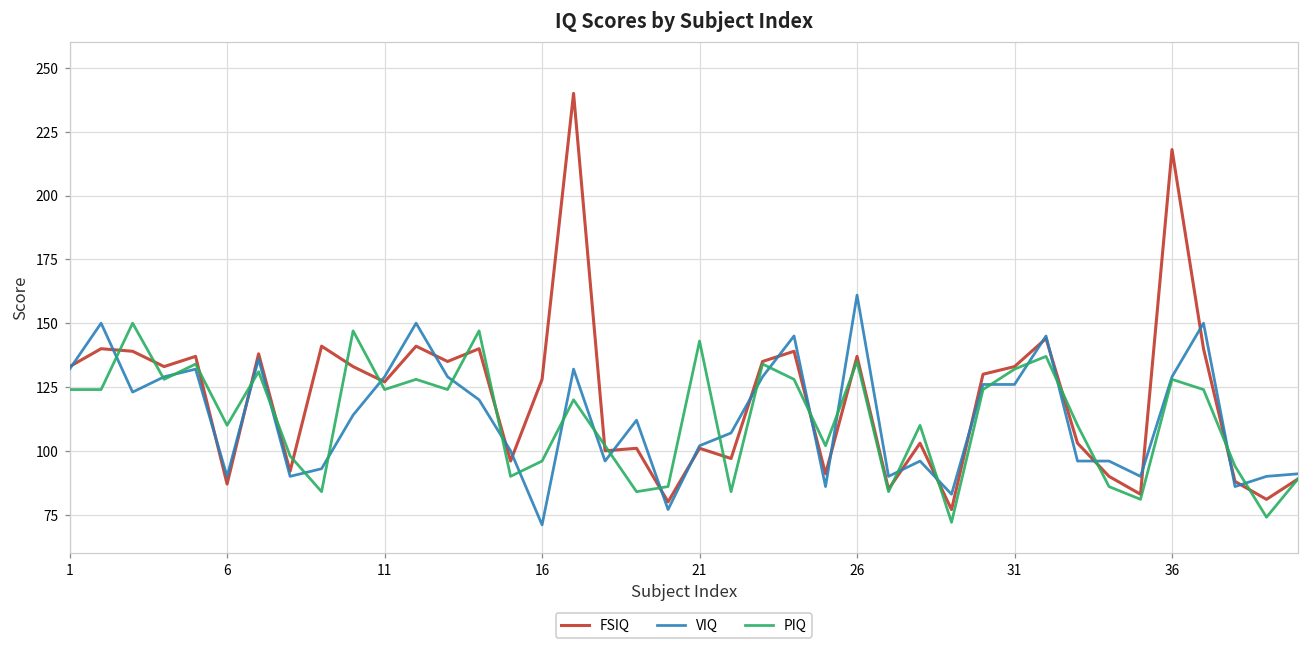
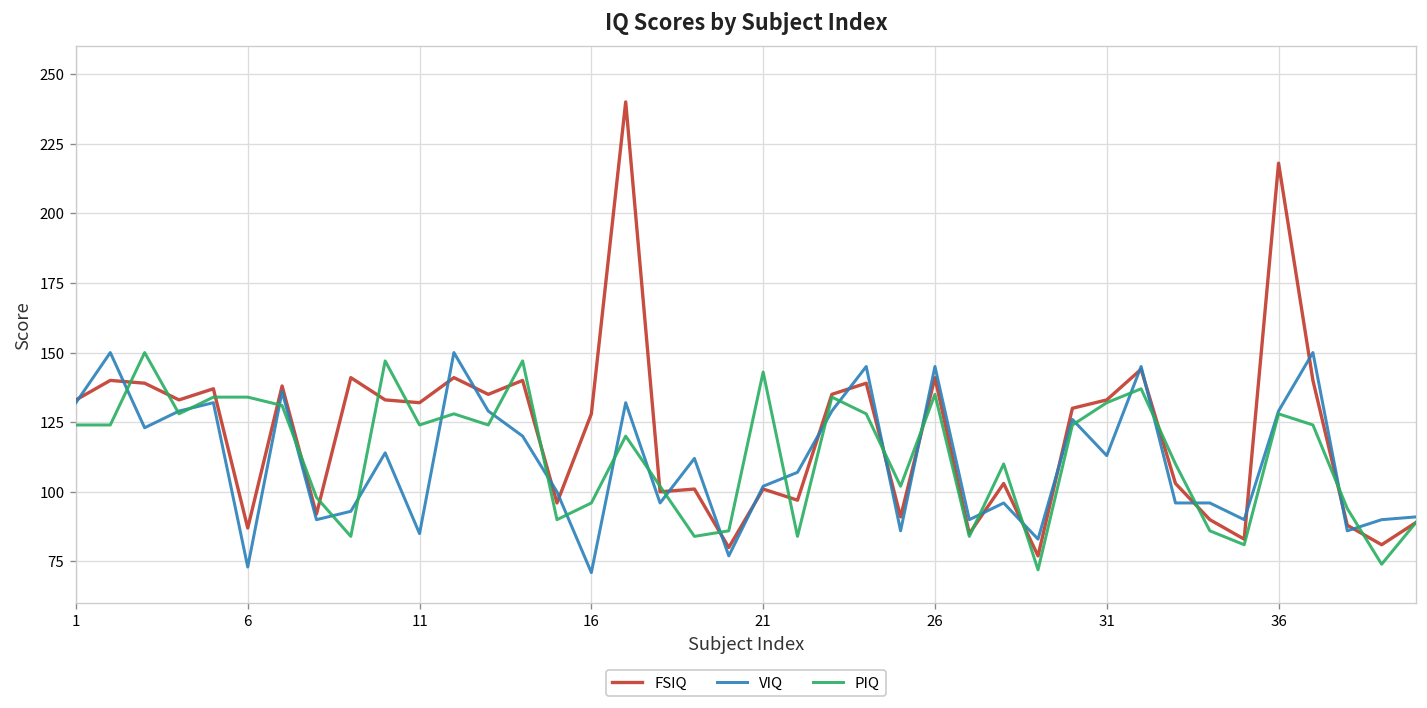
  {
    "FSIQ": {
      "6": 87,
-     "11": 127,
+     "11": 132,
      "16": 128,
-     "26": 137,
+     "26": 141,
      "36": 218
    },
    "VIQ": {
-     "6": 90,
-     "11": 129,
+     "6": 73,
+     "11": 85,
      "16": 71,
-     "26": 161,
-     "31": 126
+     "26": 145,
+     "31": 113
    },
    "PIQ": {
      "1": 124,
-     "6": 110,
+     "6": 134,
      "11": 124,
      "16": 96,
      "21": 143,
      "26": 135
    }
  }
